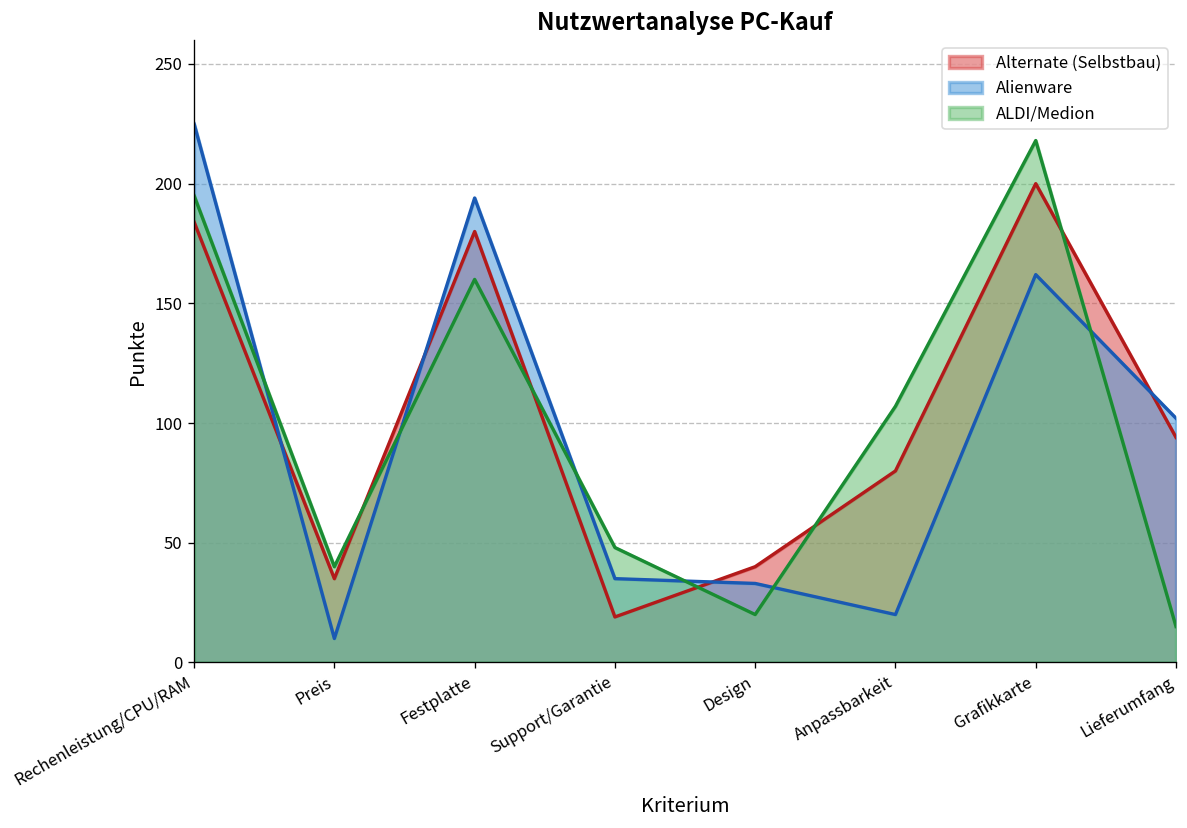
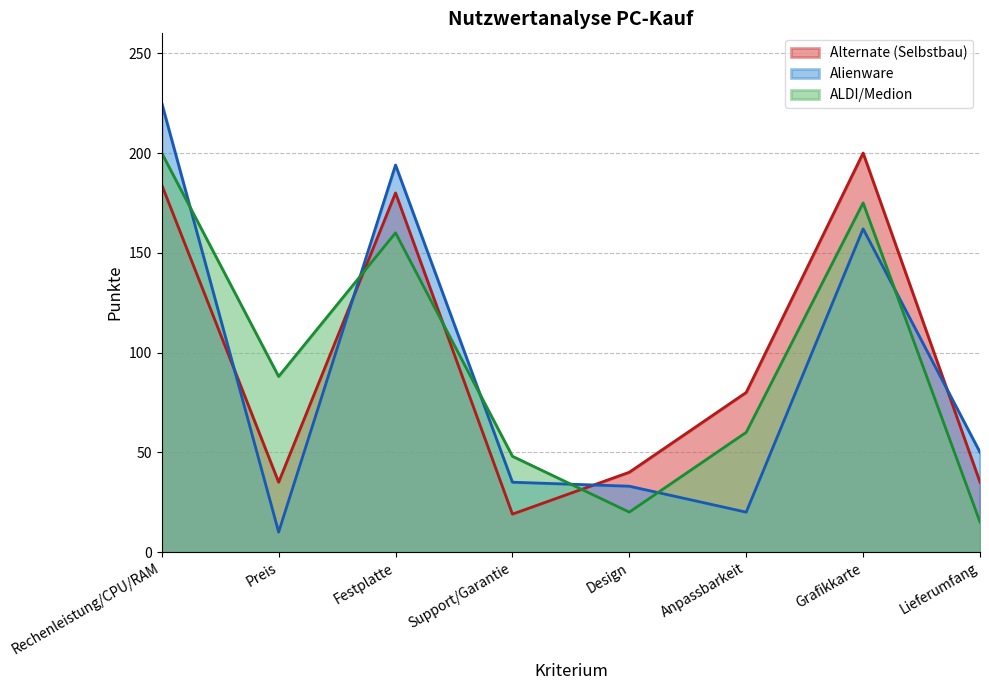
  {
    "Alternate (Selbstbau)": {
      "Rechenleistung/CPU/RAM": 184,
      "Preis": 35,
      "Festplatte": 180,
      "Support/Garantie": 19,
      "Design": 40,
      "Anpassbarkeit": 80,
      "Grafikkarte": 200,
-     "Lieferumfang": 94
+     "Lieferumfang": 35
    },
    "Alienware": {
      "Rechenleistung/CPU/RAM": 225,
      "Preis": 10,
      "Festplatte": 194,
      "Support/Garantie": 35,
      "Design": 33,
      "Anpassbarkeit": 20,
      "Grafikkarte": 162,
-     "Lieferumfang": 102
+     "Lieferumfang": 50
    },
    "ALDI/Medion": {
-     "Rechenleistung/CPU/RAM": 195,
-     "Preis": 40,
+     "Rechenleistung/CPU/RAM": 200,
+     "Preis": 88,
      "Festplatte": 160,
      "Support/Garantie": 48,
      "Design": 20,
-     "Anpassbarkeit": 107,
-     "Grafikkarte": 218,
+     "Anpassbarkeit": 60,
+     "Grafikkarte": 175,
      "Lieferumfang": 15
    }
  }
